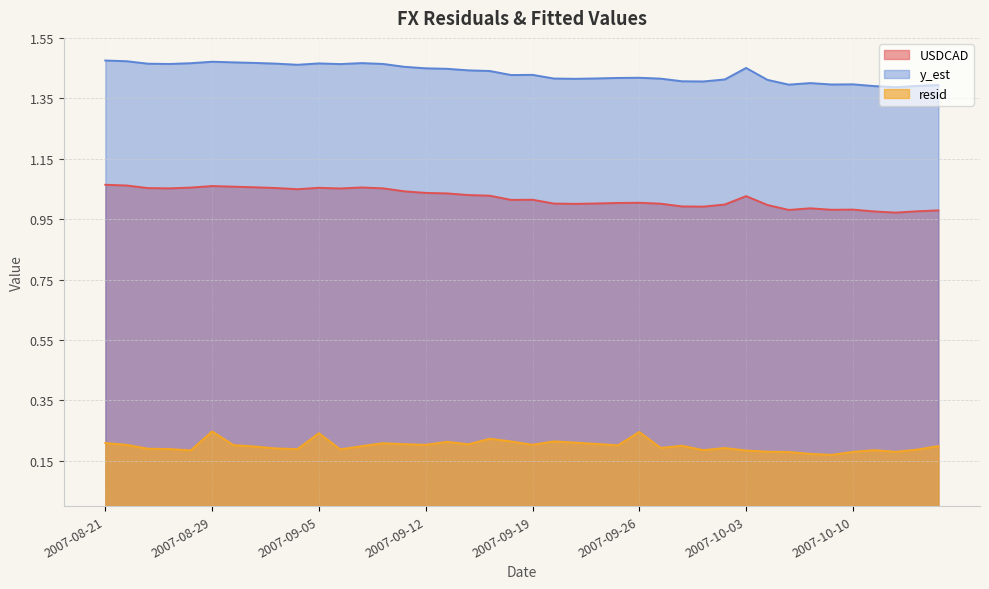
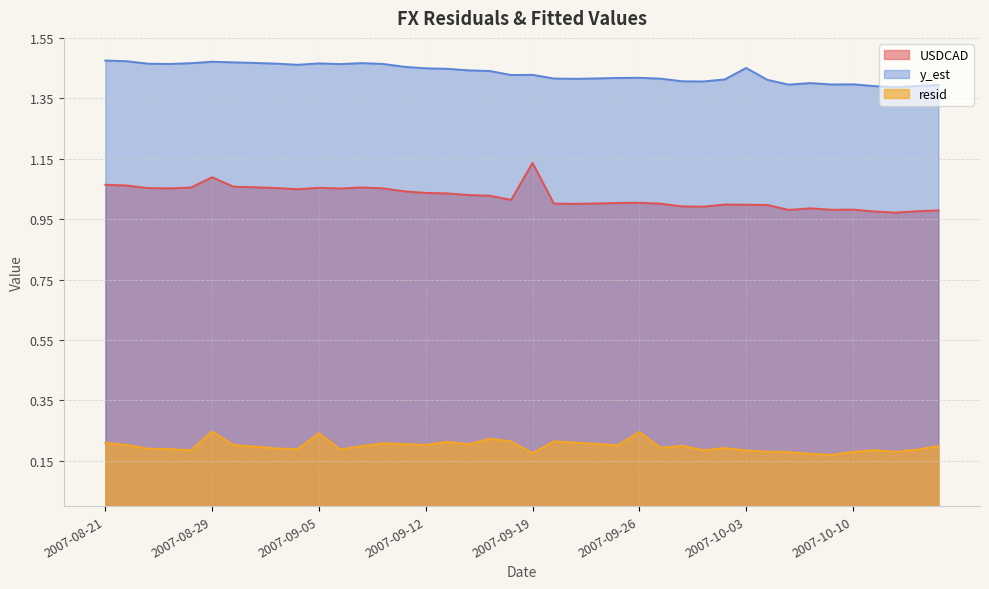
  {
    "USDCAD": {
      "2007-08-21": 1.06,
-     "2007-08-29": 1.06,
+     "2007-08-29": 1.09,
      "2007-09-05": 1.05,
      "2007-09-12": 1.04,
-     "2007-09-19": 1.01,
+     "2007-09-19": 1.14,
      "2007-09-26": 1.00,
-     "2007-10-03": 1.03,
+     "2007-10-03": 1.00,
      "2007-10-10": 0.98
    },
    "y_est": {
      "2007-08-21": 1.48,
      "2007-08-29": 1.47,
      "2007-09-05": 1.47,
      "2007-09-12": 1.45,
      "2007-09-19": 1.43,
      "2007-09-26": 1.42,
      "2007-10-03": 1.45,
      "2007-10-10": 1.40
    },
    "resid": {
      "2007-08-21": 0.21,
      "2007-08-29": 0.25,
      "2007-09-05": 0.24,
      "2007-09-12": 0.20,
-     "2007-09-19": 0.20,
+     "2007-09-19": 0.18,
      "2007-09-26": 0.25,
      "2007-10-03": 0.18,
      "2007-10-10": 0.18
    }
  }
